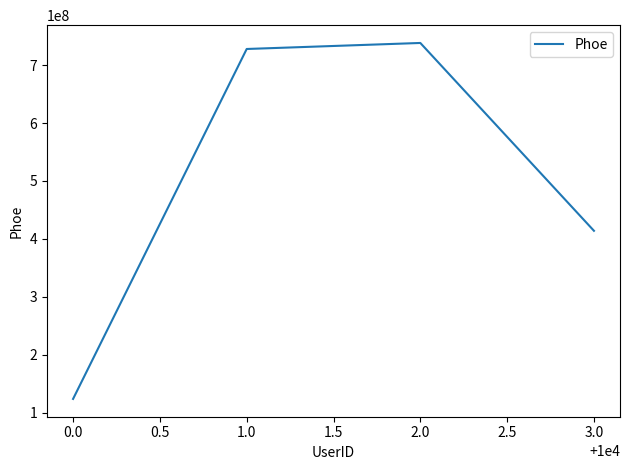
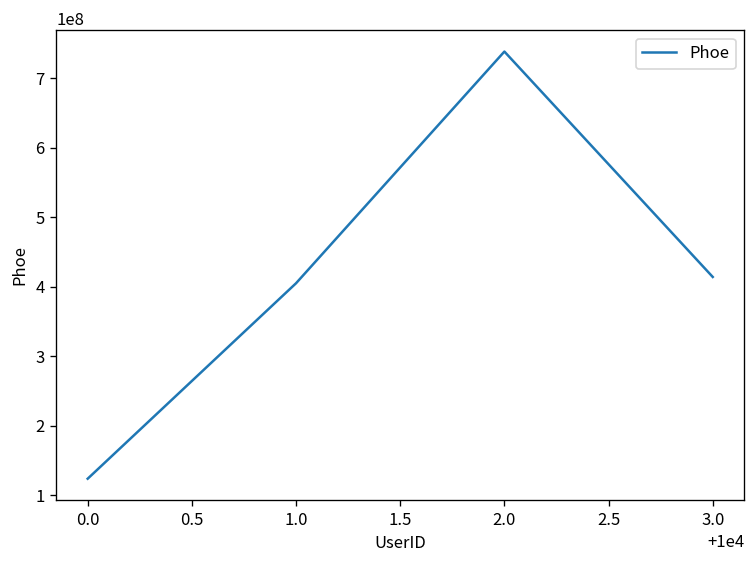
  {
    "0.0": 120000000,
-   "1.0": 730000000,
+   "1.0": 400000000,
    "2.0": 740000000,
    "3.0": 410000000
  }
